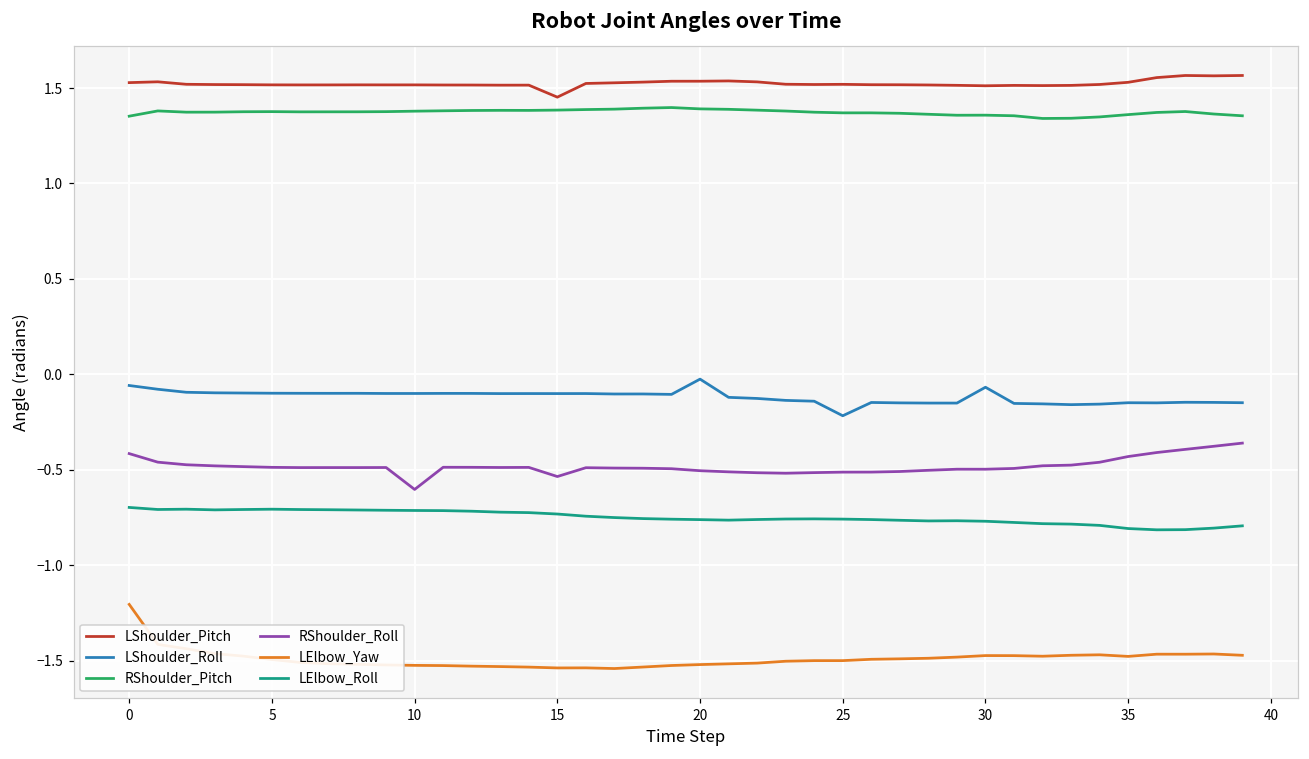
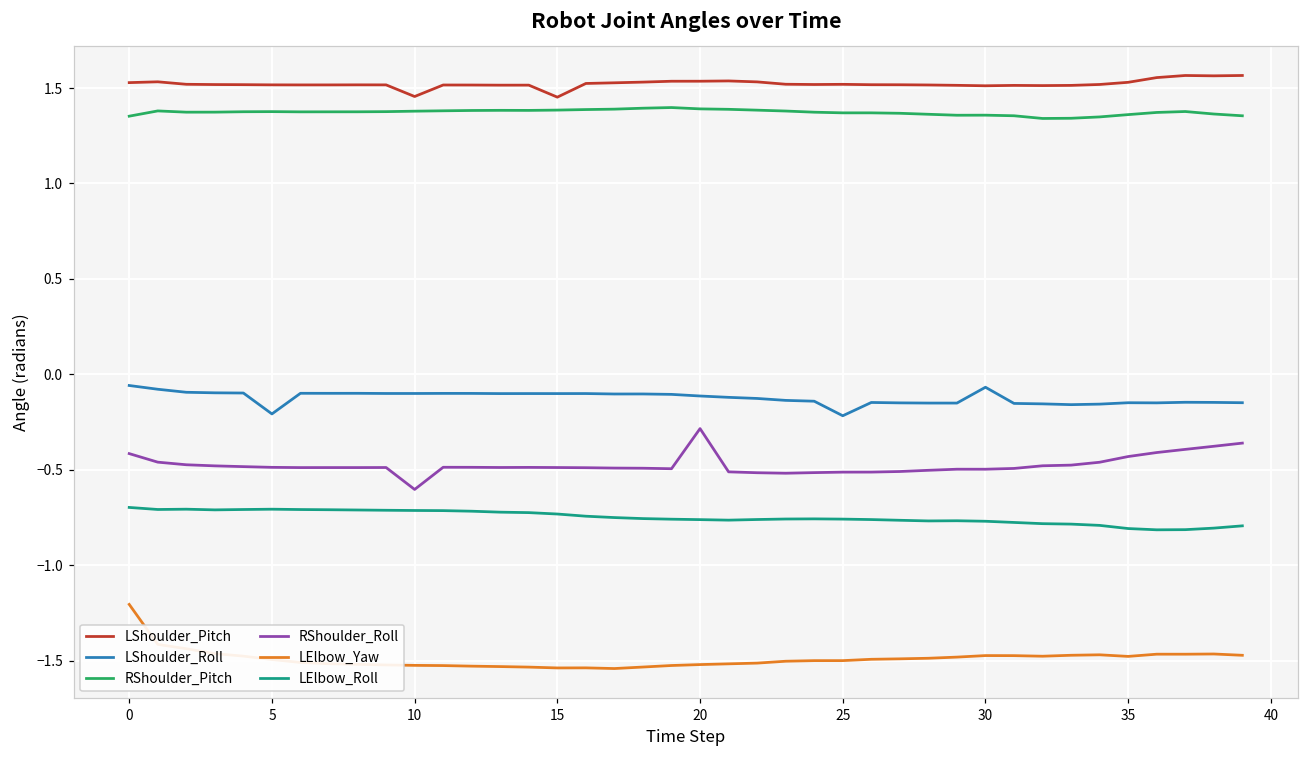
  {
    "LShoulder_Pitch": {
      "0": 1.53,
      "5": 1.52,
-     "10": 1.52,
+     "10": 1.46,
      "15": 1.45,
      "20": 1.54,
      "25": 1.52,
      "30": 1.51,
      "35": 1.53
    },
    "LShoulder_Roll": {
      "0": -0.06,
-     "5": -0.10,
+     "5": -0.21,
      "10": -0.10,
      "15": -0.10,
-     "20": -0.03,
+     "20": -0.11,
      "25": -0.22,
      "30": -0.07,
      "35": -0.15
    },
    "RShoulder_Roll": {
      "0": -0.42,
      "5": -0.49,
      "10": -0.60,
-     "15": -0.54,
-     "20": -0.50,
+     "15": -0.49,
+     "20": -0.28,
      "25": -0.51,
      "30": -0.50,
      "35": -0.43
    },
    "LElbow_Yaw": {
      "0": -1.21,
      "10": -1.52,
      "15": -1.54,
      "20": -1.52,
      "25": -1.50,
      "30": -1.47,
      "35": -1.48
    }
  }
